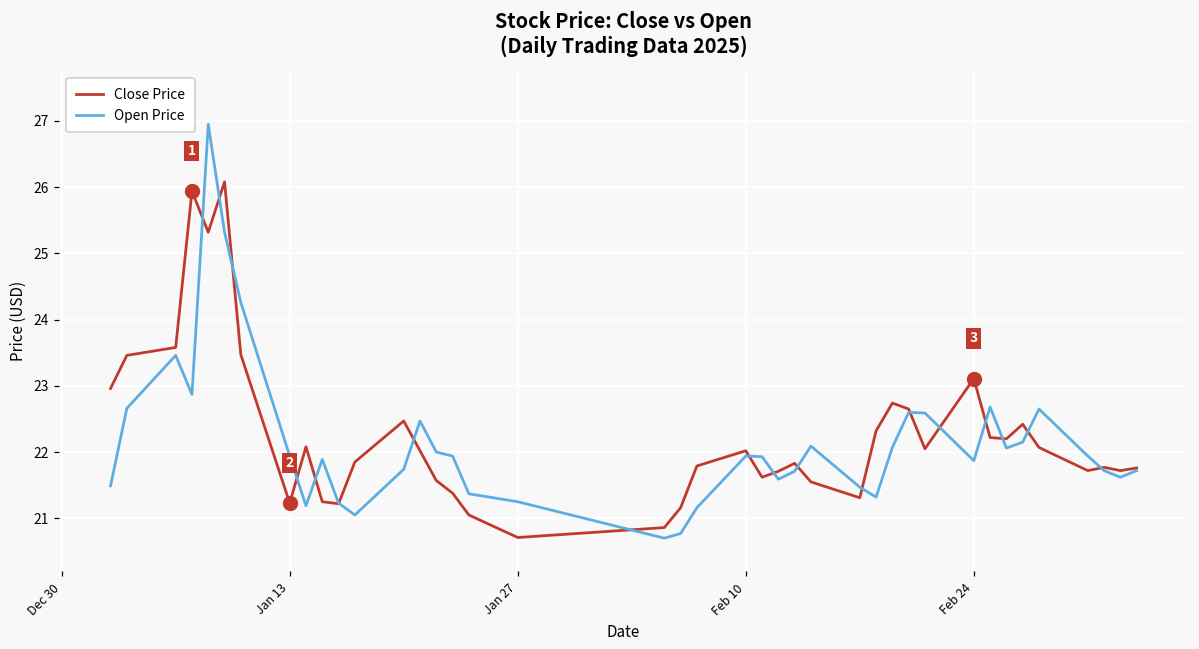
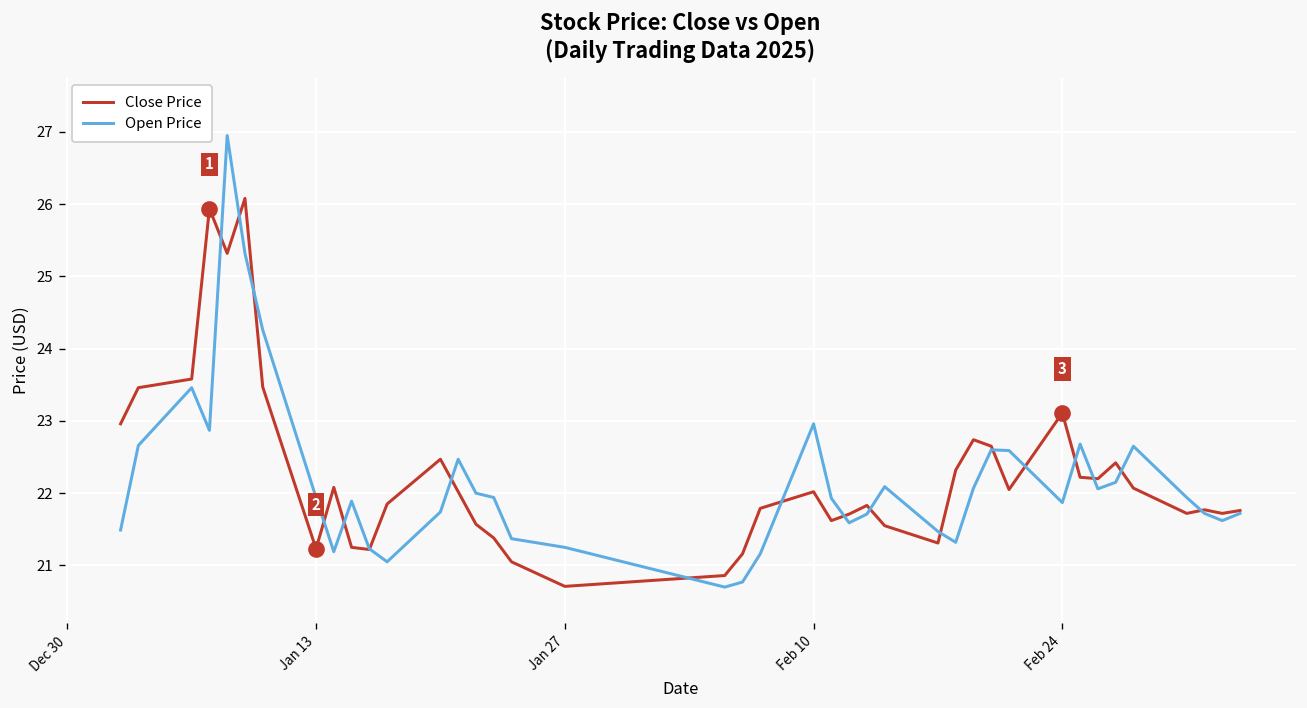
  {
    "Open Price": {
      "Jan 27": 21.3,
-     "Feb 10": 21.9,
+     "Feb 10": 23.0,
      "Feb 24": 21.9
    }
  }
